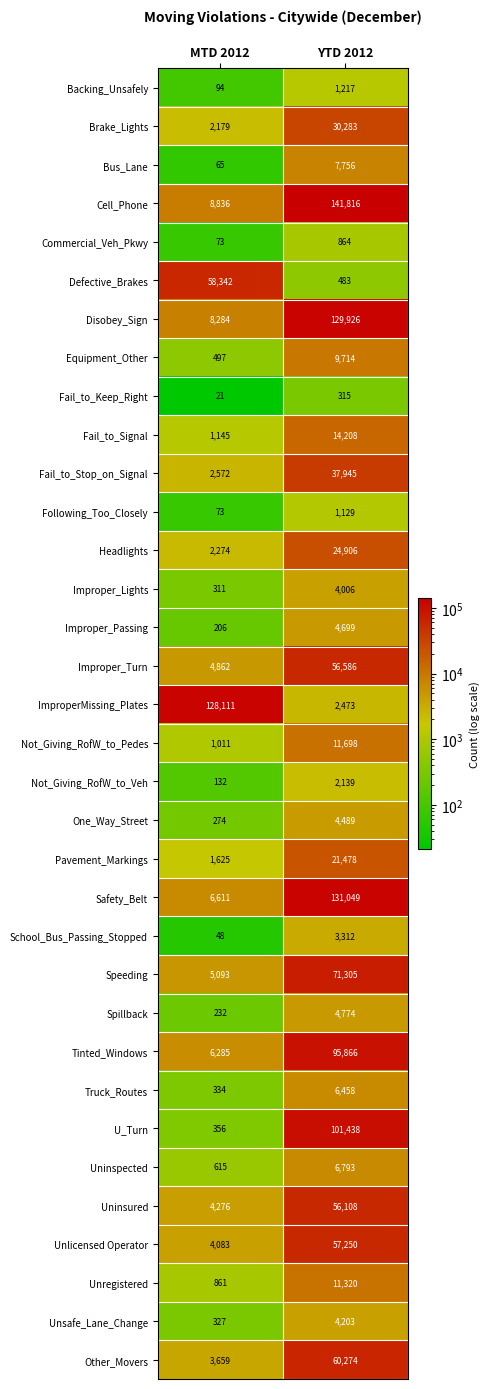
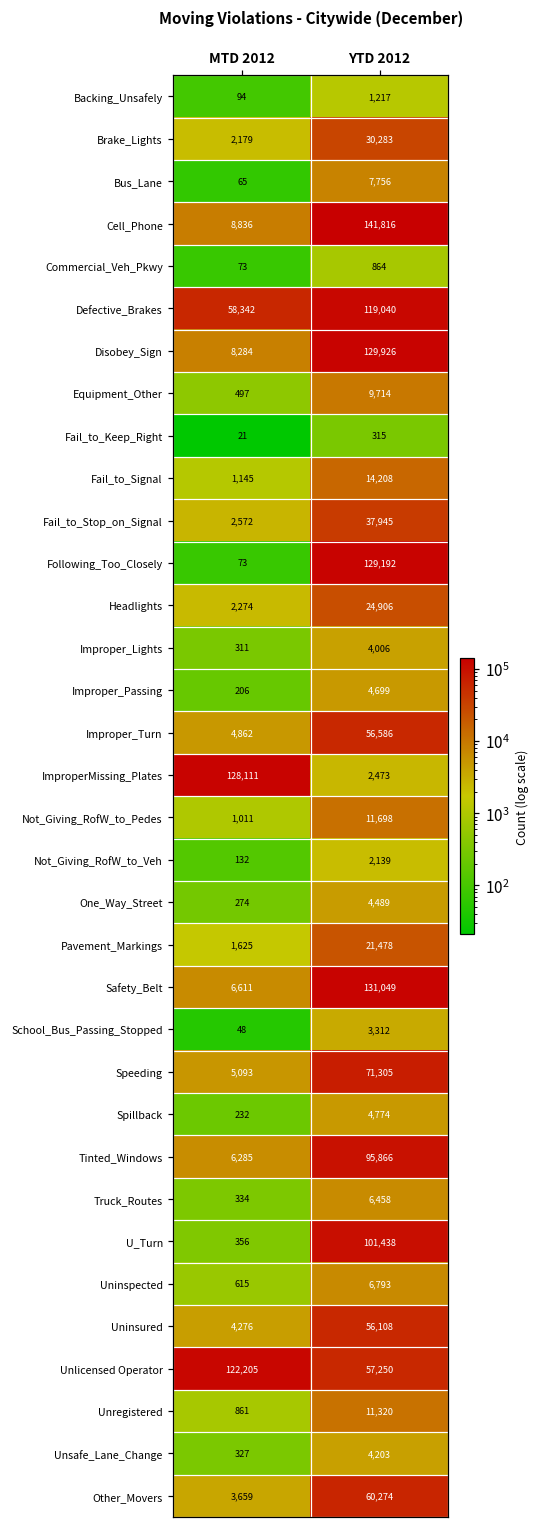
  {
    "Backing_Unsafely": {
      "MTD 2012": "94",
      "YTD 2012": "1,217"
    },
    "Brake_Lights": {
      "MTD 2012": "2,179",
      "YTD 2012": "30,283"
    },
    "Bus_Lane": {
      "MTD 2012": "65",
      "YTD 2012": "7,756"
    },
    "Cell_Phone": {
      "MTD 2012": "8,836",
      "YTD 2012": "141,816"
    },
    "Commercial_Veh_Pkwy": {
      "MTD 2012": "73",
      "YTD 2012": "864"
    },
    "Defective_Brakes": {
      "MTD 2012": "58,342",
-     "YTD 2012": "483"
+     "YTD 2012": "119,040"
    },
    "Disobey_Sign": {
      "MTD 2012": "8,284",
      "YTD 2012": "129,926"
    },
    "Equipment_Other": {
      "MTD 2012": "497",
      "YTD 2012": "9,714"
    },
    "Fail_to_Keep_Right": {
      "MTD 2012": "21",
      "YTD 2012": "315"
    },
    "Fail_to_Signal": {
      "MTD 2012": "1,145",
      "YTD 2012": "14,208"
    },
    "Fail_to_Stop_on_Signal": {
      "MTD 2012": "2,572",
      "YTD 2012": "37,945"
    },
    "Following_Too_Closely": {
      "MTD 2012": "73",
-     "YTD 2012": "1,129"
+     "YTD 2012": "129,192"
    },
    "Headlights": {
      "MTD 2012": "2,274",
      "YTD 2012": "24,906"
    },
    "Improper_Lights": {
      "MTD 2012": "311",
      "YTD 2012": "4,006"
    },
    "Improper_Passing": {
      "MTD 2012": "206",
      "YTD 2012": "4,699"
    },
    "Improper_Turn": {
      "MTD 2012": "4,862",
      "YTD 2012": "56,586"
    },
    "ImproperMissing_Plates": {
      "MTD 2012": "128,111",
      "YTD 2012": "2,473"
    },
    "Not_Giving_RofW_to_Pedes": {
      "MTD 2012": "1,011",
      "YTD 2012": "11,698"
    },
    "Not_Giving_RofW_to_Veh": {
      "MTD 2012": "132",
      "YTD 2012": "2,139"
    },
    "One_Way_Street": {
      "MTD 2012": "274",
      "YTD 2012": "4,489"
    },
    "Pavement_Markings": {
      "MTD 2012": "1,625",
      "YTD 2012": "21,478"
    },
    "Safety_Belt": {
      "MTD 2012": "6,611",
      "YTD 2012": "131,049"
    },
    "School_Bus_Passing_Stopped": {
      "MTD 2012": "48",
      "YTD 2012": "3,312"
    },
    "Speeding": {
      "MTD 2012": "5,093",
      "YTD 2012": "71,305"
    },
    "Spillback": {
      "MTD 2012": "232",
      "YTD 2012": "4,774"
    },
    "Tinted_Windows": {
      "MTD 2012": "6,285",
      "YTD 2012": "95,866"
    },
    "Truck_Routes": {
      "MTD 2012": "334",
      "YTD 2012": "6,458"
    },
    "U_Turn": {
      "MTD 2012": "356",
      "YTD 2012": "101,438"
    },
    "Uninspected": {
      "MTD 2012": "615",
      "YTD 2012": "6,793"
    },
    "Uninsured": {
      "MTD 2012": "4,276",
      "YTD 2012": "56,108"
    },
    "Unlicensed Operator": {
-     "MTD 2012": "4,083",
+     "MTD 2012": "122,205",
      "YTD 2012": "57,250"
    },
    "Unregistered": {
      "MTD 2012": "861",
      "YTD 2012": "11,320"
    },
    "Unsafe_Lane_Change": {
      "MTD 2012": "327",
      "YTD 2012": "4,203"
    },
    "Other_Movers": {
      "MTD 2012": "3,659",
      "YTD 2012": "60,274"
    }
  }
